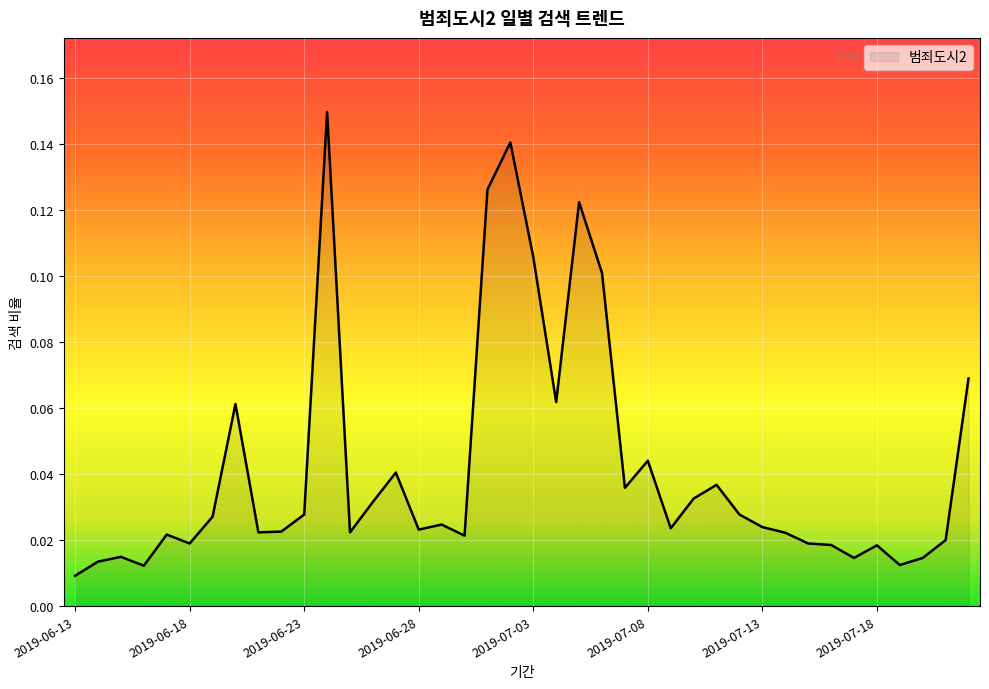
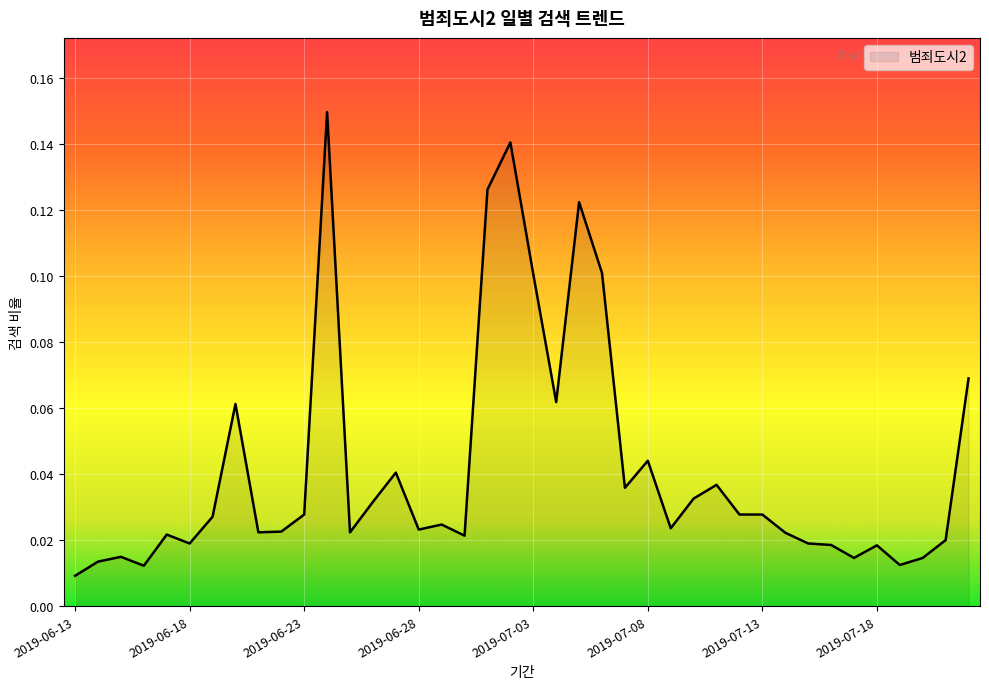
  {
    "2019-06-13": 0.009,
    "2019-06-18": 0.019,
    "2019-06-23": 0.028,
    "2019-06-28": 0.023,
-   "2019-07-03": 0.106,
+   "2019-07-03": 0.101,
    "2019-07-08": 0.044,
-   "2019-07-13": 0.024,
+   "2019-07-13": 0.028,
    "2019-07-18": 0.018
  }
